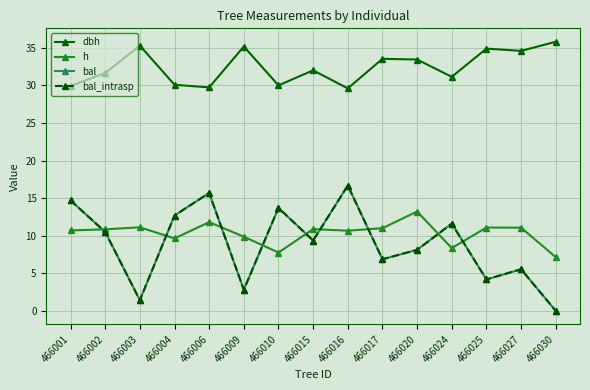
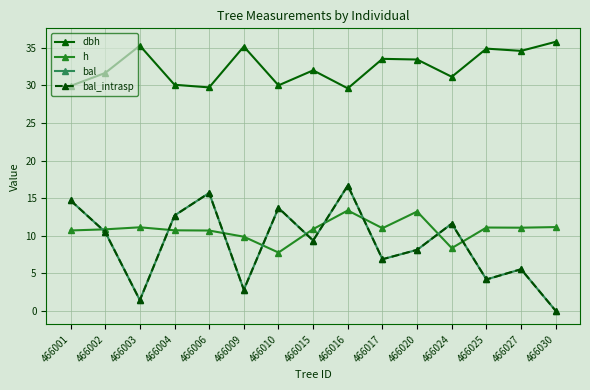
  {
    "h": {
      "466001": 11,
      "466002": 11,
      "466003": 11,
-     "466004": 10,
-     "466006": 12,
+     "466004": 11,
+     "466006": 11,
      "466009": 10,
      "466010": 8,
      "466015": 11,
-     "466016": 11,
+     "466016": 13,
      "466017": 11,
      "466020": 13,
      "466024": 8,
      "466025": 11,
      "466027": 11,
-     "466030": 7
+     "466030": 11
    }
  }
